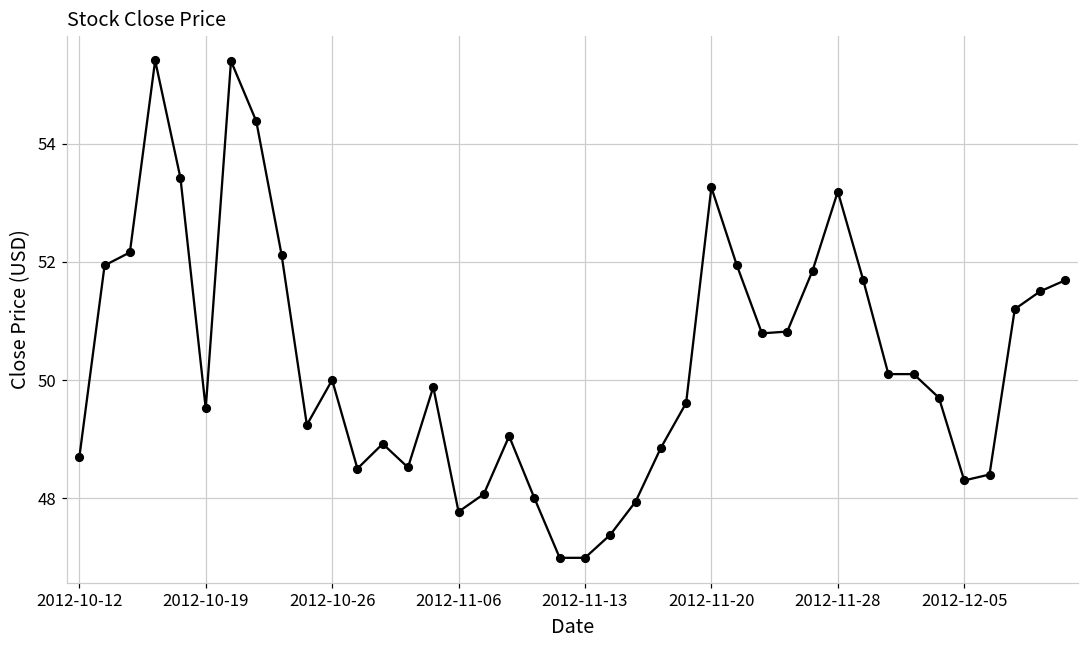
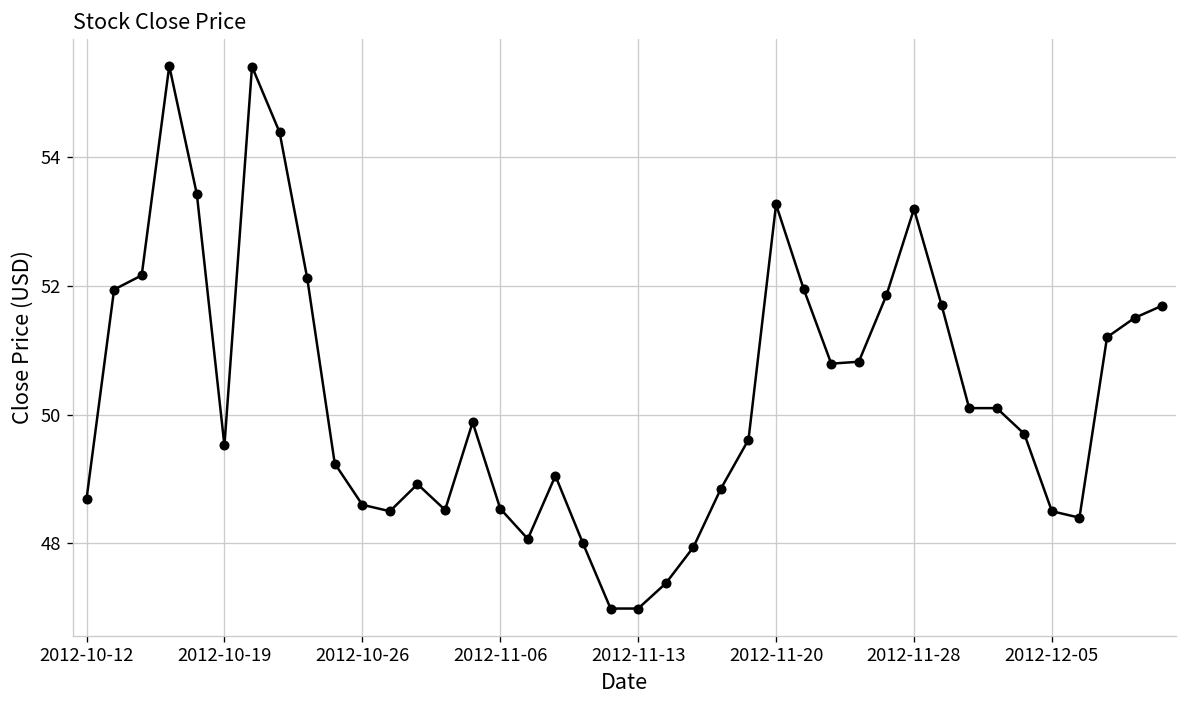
  {
    "2012-10-12": 48.7,
    "2012-10-19": 49.5,
-   "2012-10-26": 50.0,
-   "2012-11-06": 47.8,
+   "2012-10-26": 48.6,
+   "2012-11-06": 48.5,
    "2012-11-13": 47.0,
    "2012-11-20": 53.3,
    "2012-11-28": 53.2,
-   "2012-12-05": 48.3
+   "2012-12-05": 48.5
  }
